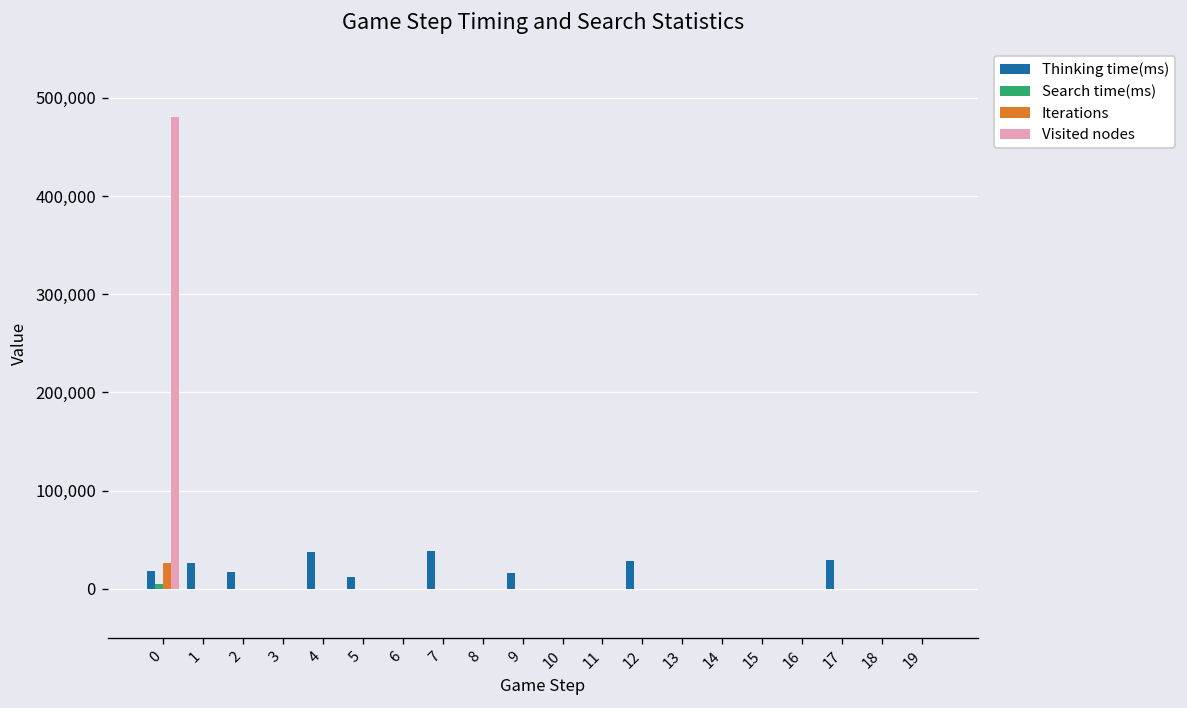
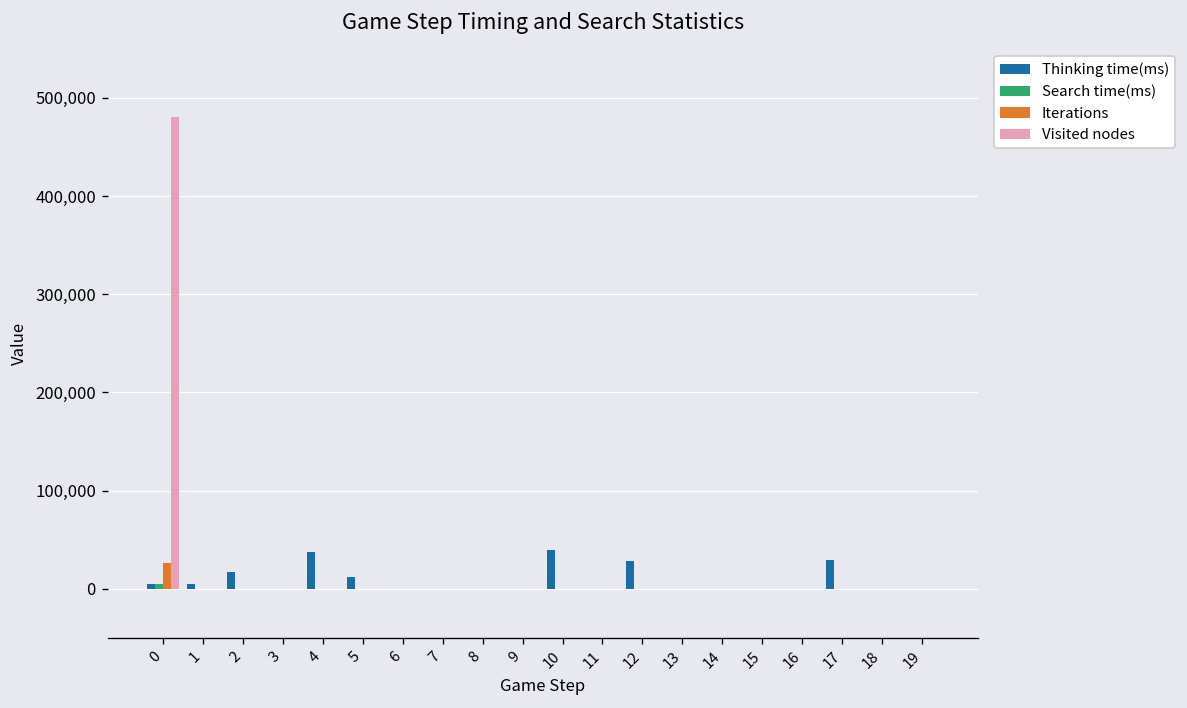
  {
    "Thinking time(ms)": {
-     "0": "20,000",
-     "1": "30,000",
+     "0": "0",
+     "1": "0",
      "2": "20,000",
      "4": "40,000",
      "5": "10,000",
-     "7": "40,000",
+     "7": "0",
      "8": "0",
-     "9": "20,000",
-     "10": "0",
+     "9": "0",
+     "10": "40,000",
      "11": "0",
      "12": "30,000",
      "13": "0",
      "14": "0",
      "15": "0",
      "17": "30,000"
    },
    "Search time(ms)": {
      "0": "0",
      "1": "0",
      "2": "0",
      "3": "0",
      "4": "0",
      "5": "0",
      "6": "0",
      "7": "0",
      "8": "0",
      "9": "0",
      "10": "0",
      "11": "0",
      "12": "0",
      "13": "0",
      "14": "0",
      "15": "0",
      "16": "0",
      "17": "0",
      "18": "0",
      "19": "0"
    },
    "Iterations": {
      "0": "30,000",
      "1": "0",
      "2": "0",
      "3": "0",
      "4": "0",
      "5": "0",
      "6": "0",
      "7": "0",
      "8": "0",
      "9": "0",
      "10": "0",
      "11": "0",
      "12": "0",
      "13": "0",
      "14": "0",
      "15": "0",
      "16": "0",
      "17": "0",
      "18": "0",
      "19": "0"
    },
    "Visited nodes": {
      "0": "480,000",
      "1": "0",
      "2": "0",
      "3": "0",
      "4": "0",
      "5": "0",
      "6": "0",
      "7": "0",
      "8": "0",
      "9": "0",
      "10": "0",
      "11": "0",
      "12": "0",
      "13": "0",
      "14": "0",
      "15": "0",
      "16": "0",
      "17": "0",
      "18": "0",
      "19": "0"
    }
  }
